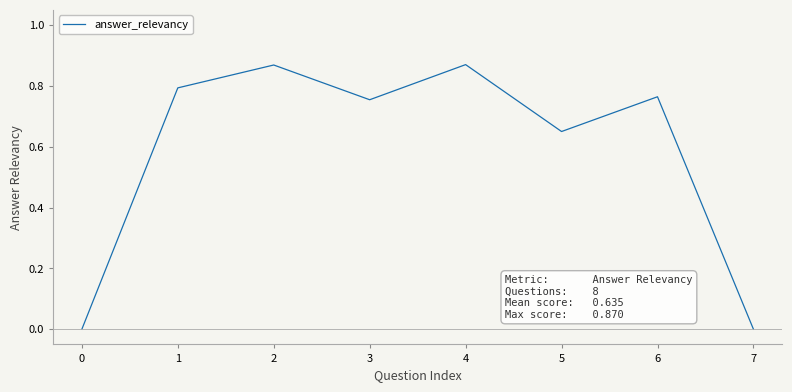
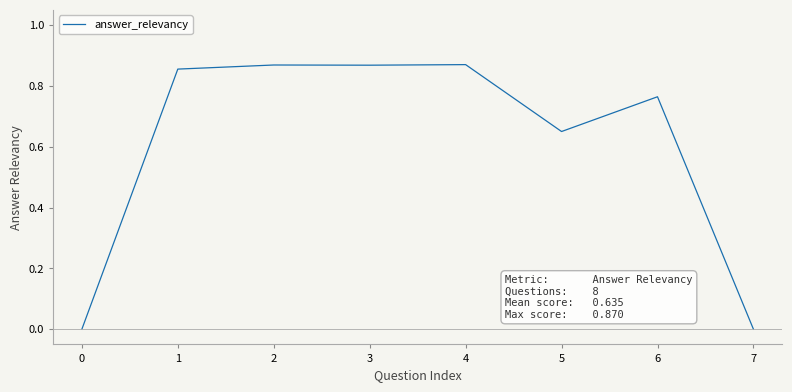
  {
    "0": 0.00,
-   "1": 0.79,
+   "1": 0.85,
    "2": 0.87,
-   "3": 0.75,
+   "3": 0.87,
    "4": 0.87,
    "5": 0.65,
    "6": 0.76,
    "7": 0.00
  }
